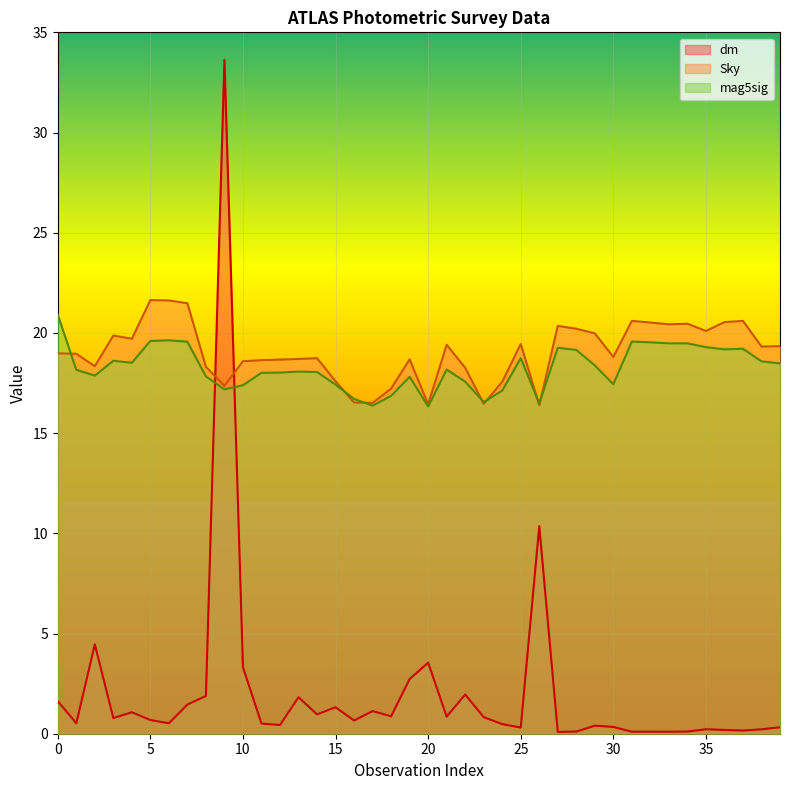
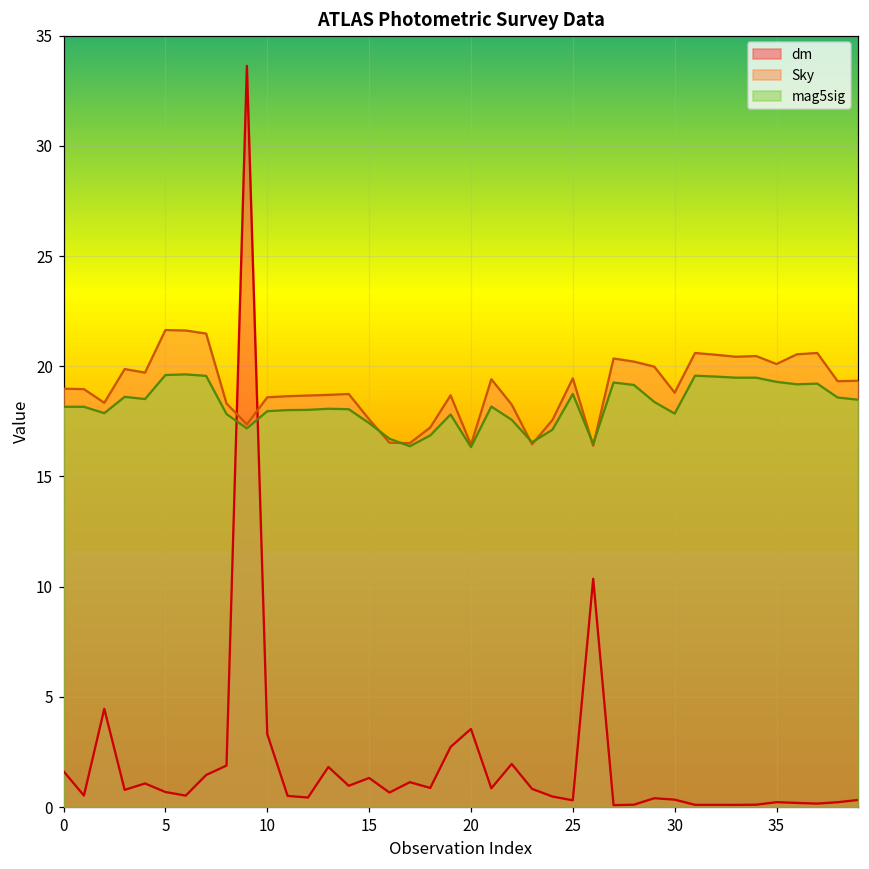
  {
    "mag5sig": {
-     "0": 20.9,
+     "0": 18.2,
      "5": 19.6,
-     "10": 17.4,
+     "10": 18.0,
      "15": 17.4,
      "25": 18.7,
-     "30": 17.4,
+     "30": 17.9,
      "35": 19.3
    }
  }
